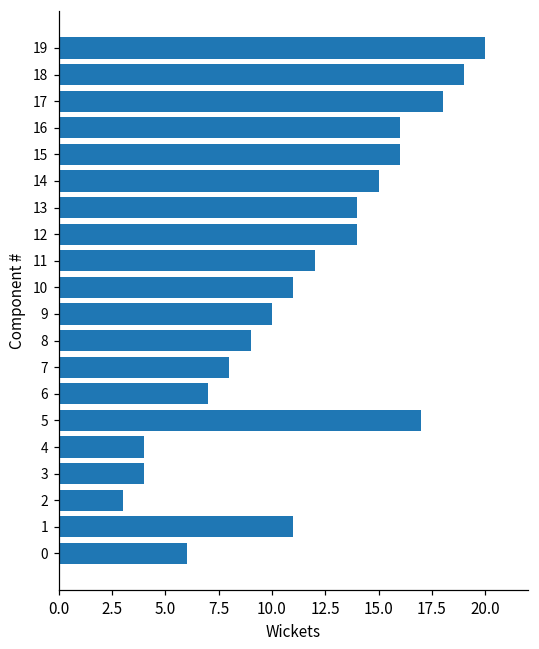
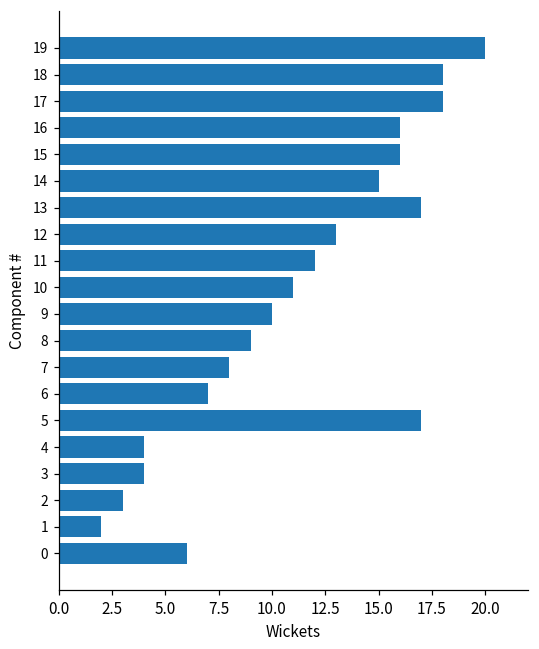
  {
    "19": 20,
-   "18": 19,
+   "18": 18,
    "17": 18,
    "16": 16,
    "15": 16,
    "14": 15,
-   "13": 14,
-   "12": 14,
+   "13": 17,
+   "12": 13,
    "11": 12,
    "10": 11,
    "9": 10,
    "8": 9,
    "7": 8,
    "6": 7,
    "5": 17,
    "4": 4,
    "3": 4,
    "2": 3,
-   "1": 11,
+   "1": 2,
    "0": 6
  }
